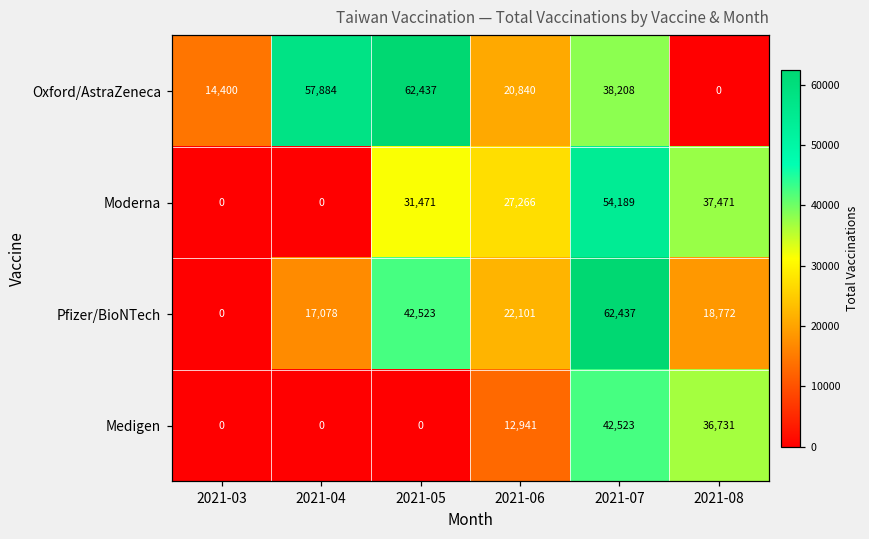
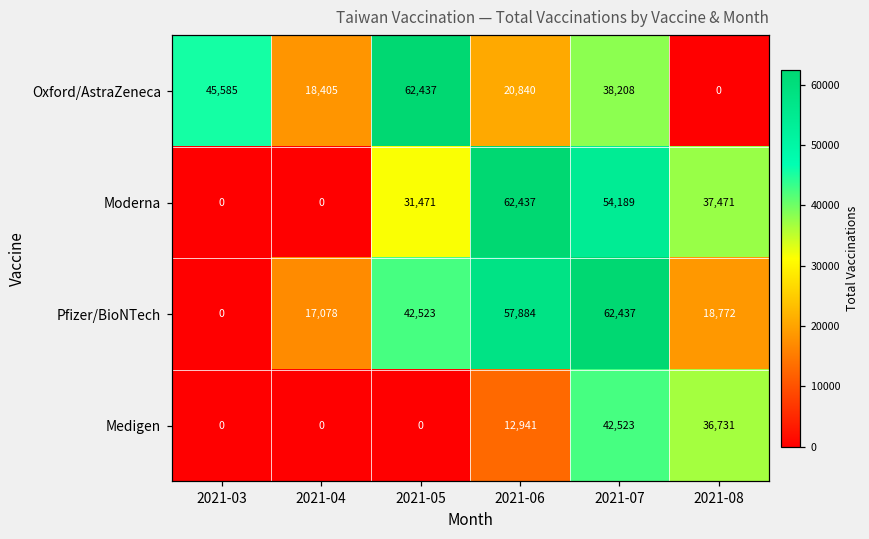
  {
    "Oxford/AstraZeneca": {
-     "2021-03": "14,400",
-     "2021-04": "57,884",
+     "2021-03": "45,585",
+     "2021-04": "18,405",
      "2021-05": "62,437",
      "2021-06": "20,840",
      "2021-07": "38,208",
      "2021-08": "0"
    },
    "Moderna": {
      "2021-03": "0",
      "2021-04": "0",
      "2021-05": "31,471",
-     "2021-06": "27,266",
+     "2021-06": "62,437",
      "2021-07": "54,189",
      "2021-08": "37,471"
    },
    "Pfizer/BioNTech": {
      "2021-03": "0",
      "2021-04": "17,078",
      "2021-05": "42,523",
-     "2021-06": "22,101",
+     "2021-06": "57,884",
      "2021-07": "62,437",
      "2021-08": "18,772"
    },
    "Medigen": {
      "2021-03": "0",
      "2021-04": "0",
      "2021-05": "0",
      "2021-06": "12,941",
      "2021-07": "42,523",
      "2021-08": "36,731"
    }
  }
